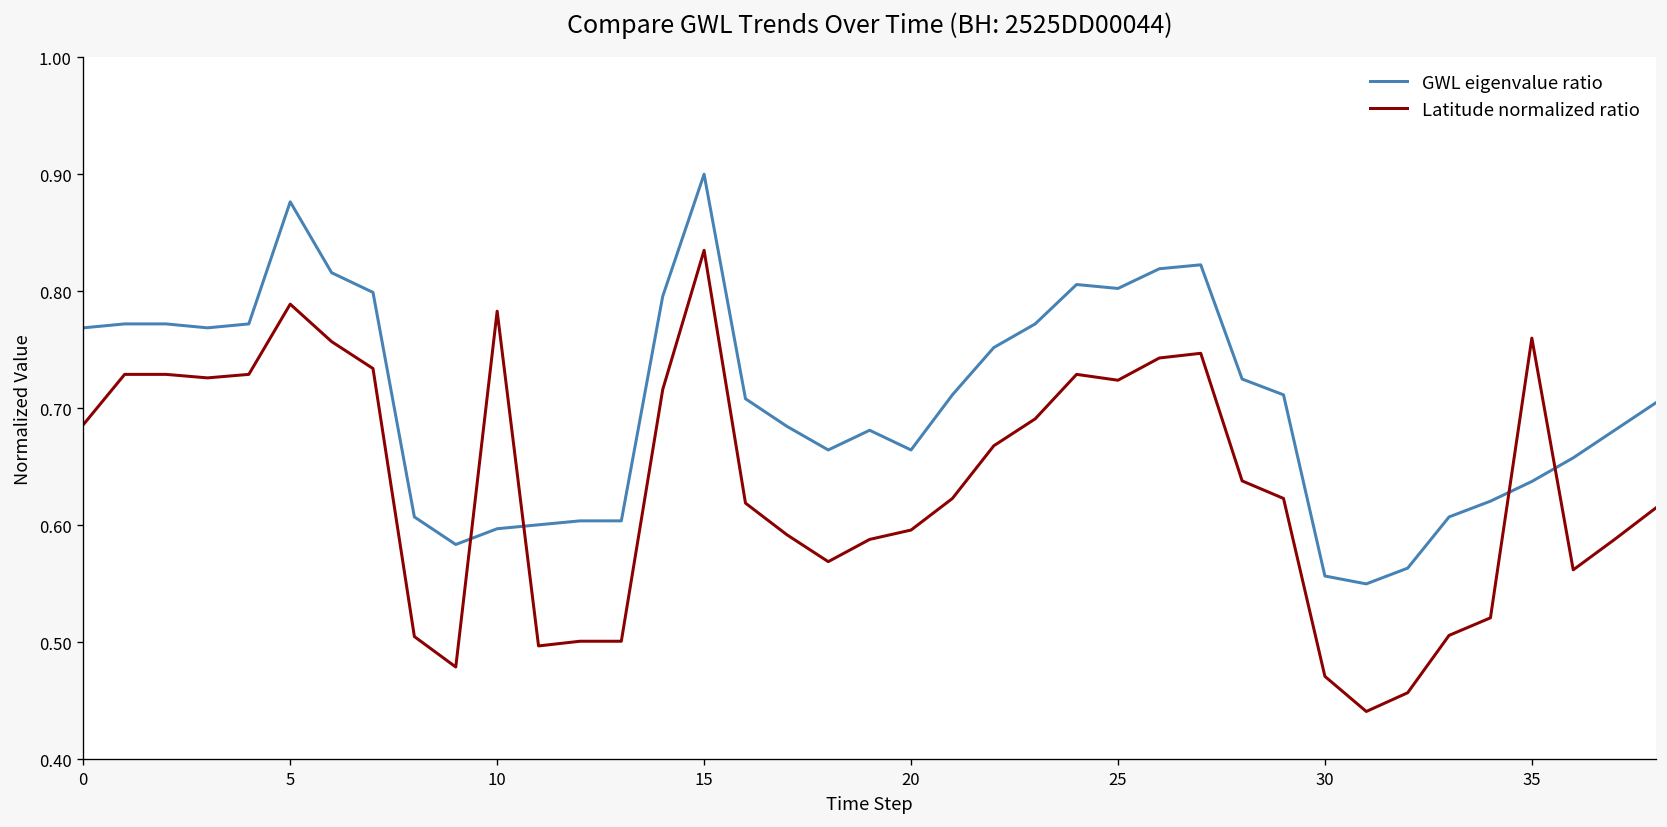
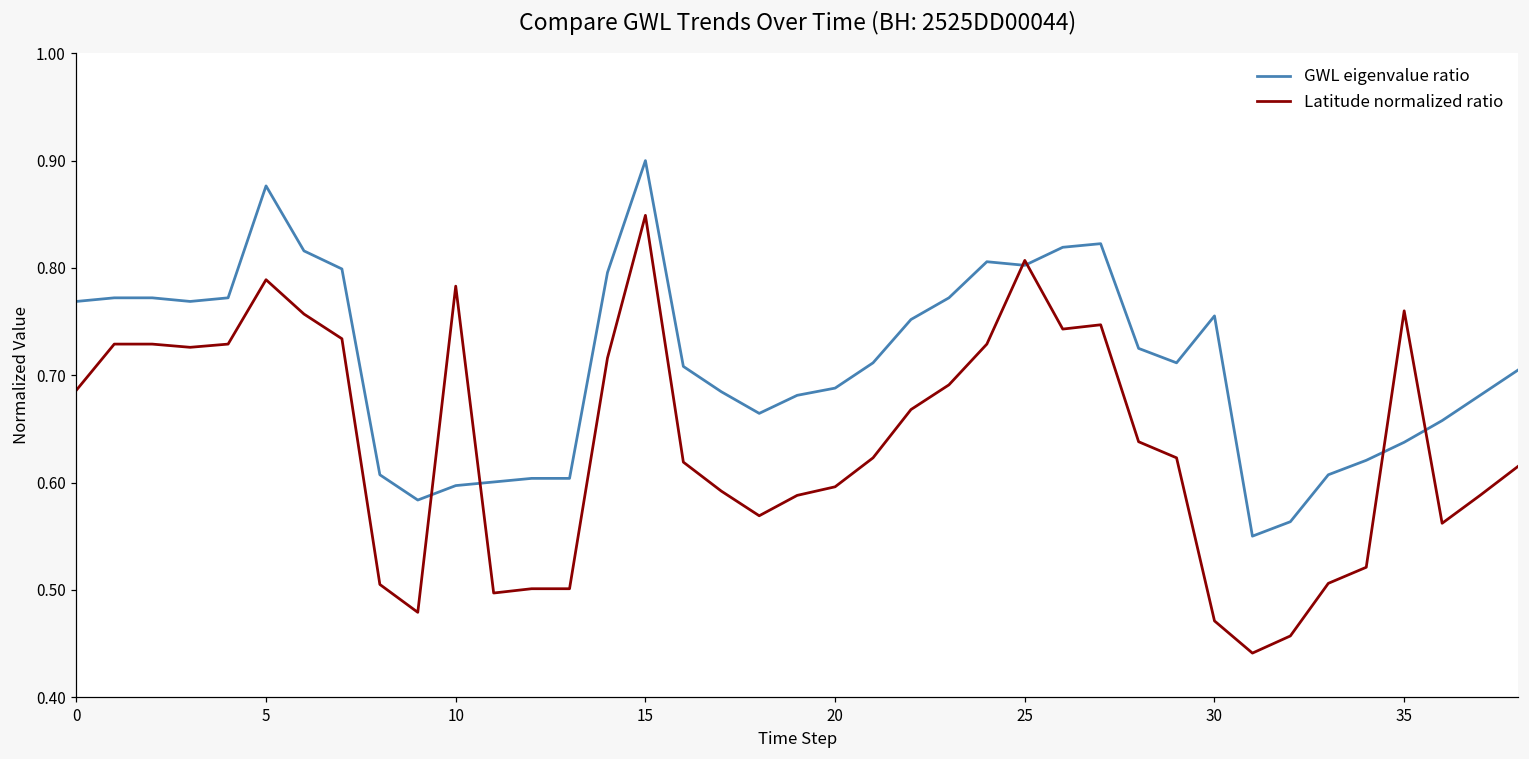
  {
    "GWL eigenvalue ratio": {
      "0": 0.77,
      "5": 0.88,
      "10": 0.60,
      "15": 0.90,
-     "20": 0.66,
+     "20": 0.69,
      "25": 0.80,
-     "30": 0.56,
+     "30": 0.76,
      "35": 0.64
    },
    "Latitude normalized ratio": {
      "0": 0.69,
      "5": 0.79,
      "10": 0.78,
-     "15": 0.84,
+     "15": 0.85,
      "20": 0.60,
-     "25": 0.72,
+     "25": 0.81,
      "30": 0.47,
      "35": 0.76
    }
  }
